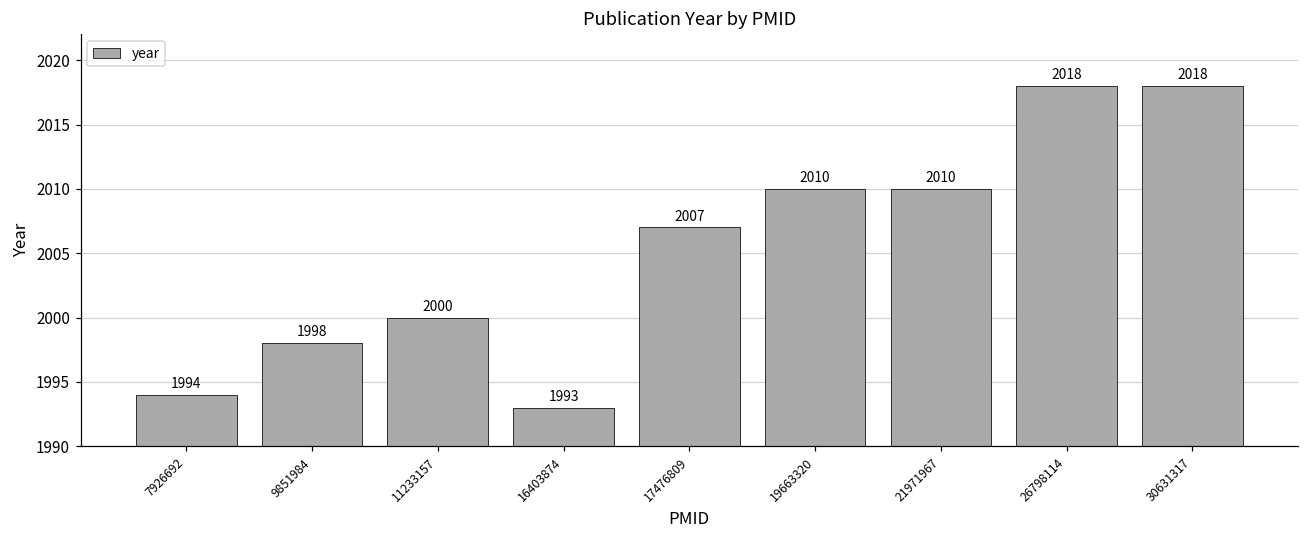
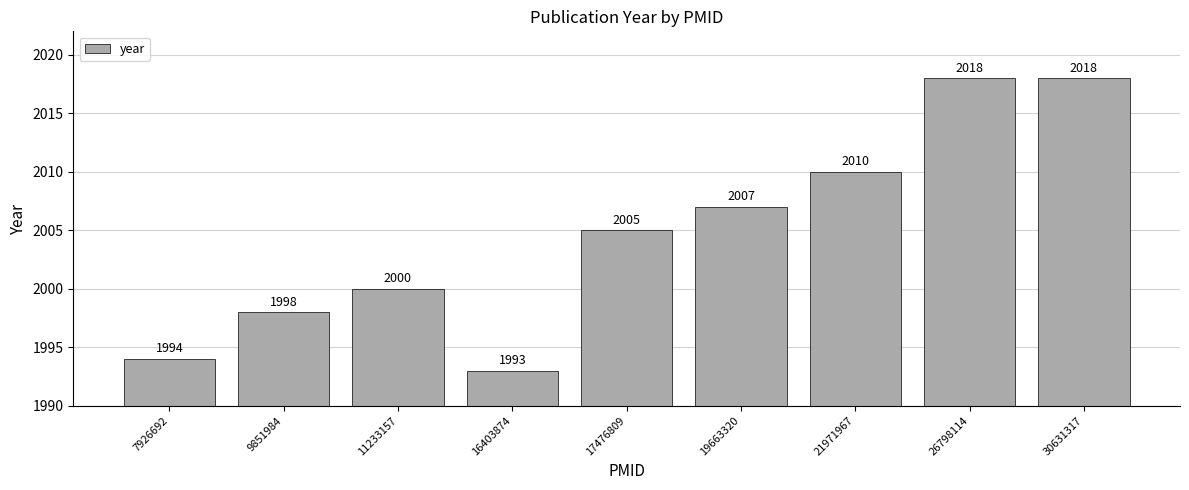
  {
    "7926692": 1994,
    "9851984": 1998,
    "11233157": 2000,
    "16403874": 1993,
-   "17476809": 2007,
-   "19663320": 2010,
+   "17476809": 2005,
+   "19663320": 2007,
    "21971967": 2010,
    "26798114": 2018,
    "30631317": 2018
  }
